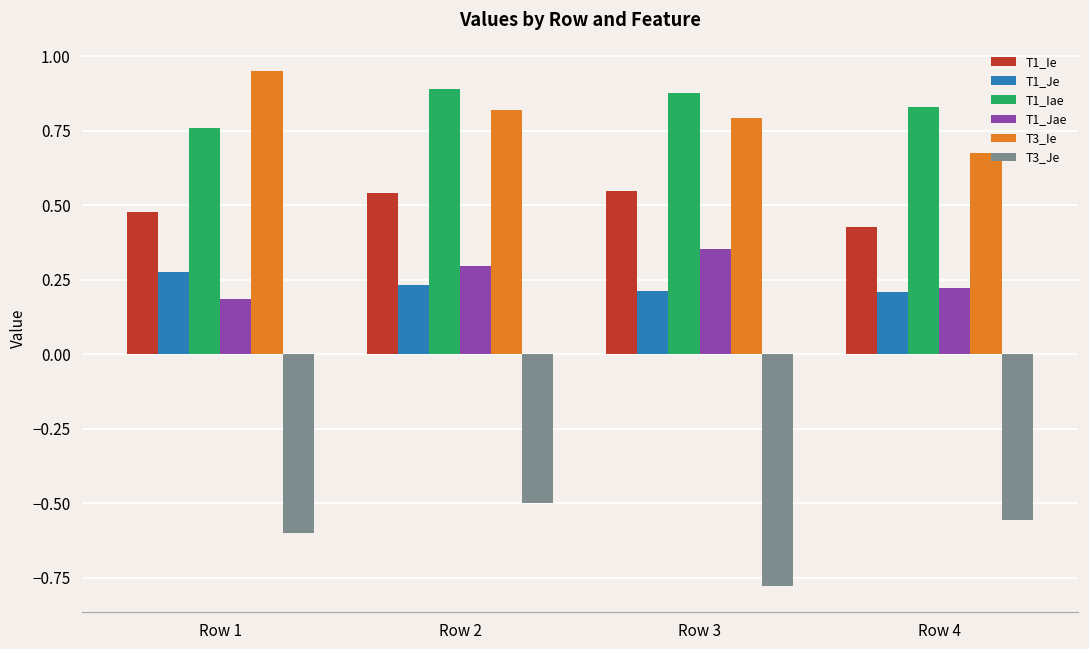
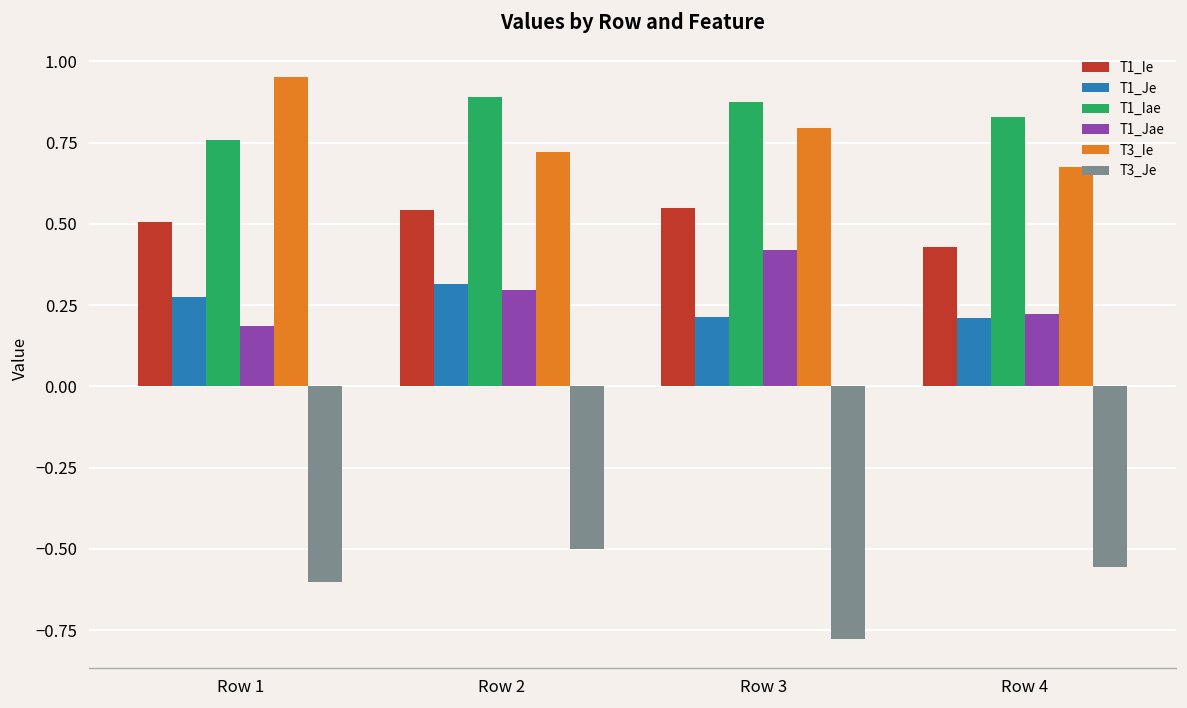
  {
    "T1_Ie": {
-     "Row 1": 0.48,
+     "Row 1": 0.51,
      "Row 2": 0.54,
      "Row 3": 0.55,
      "Row 4": 0.43
    },
    "T1_Je": {
      "Row 1": 0.28,
-     "Row 2": 0.23,
+     "Row 2": 0.31,
      "Row 3": 0.21,
      "Row 4": 0.21
    },
    "T1_Iae": {
      "Row 1": 0.76,
      "Row 2": 0.89,
      "Row 3": 0.88,
      "Row 4": 0.83
    },
    "T1_Jae": {
      "Row 1": 0.18,
      "Row 2": 0.30,
-     "Row 3": 0.35,
+     "Row 3": 0.42,
      "Row 4": 0.22
    },
    "T3_Ie": {
      "Row 1": 0.95,
-     "Row 2": 0.82,
+     "Row 2": 0.72,
      "Row 3": 0.79,
      "Row 4": 0.68
    },
    "T3_Je": {
      "Row 1": -0.60,
      "Row 2": -0.50,
      "Row 3": -0.78,
      "Row 4": -0.56
    }
  }
